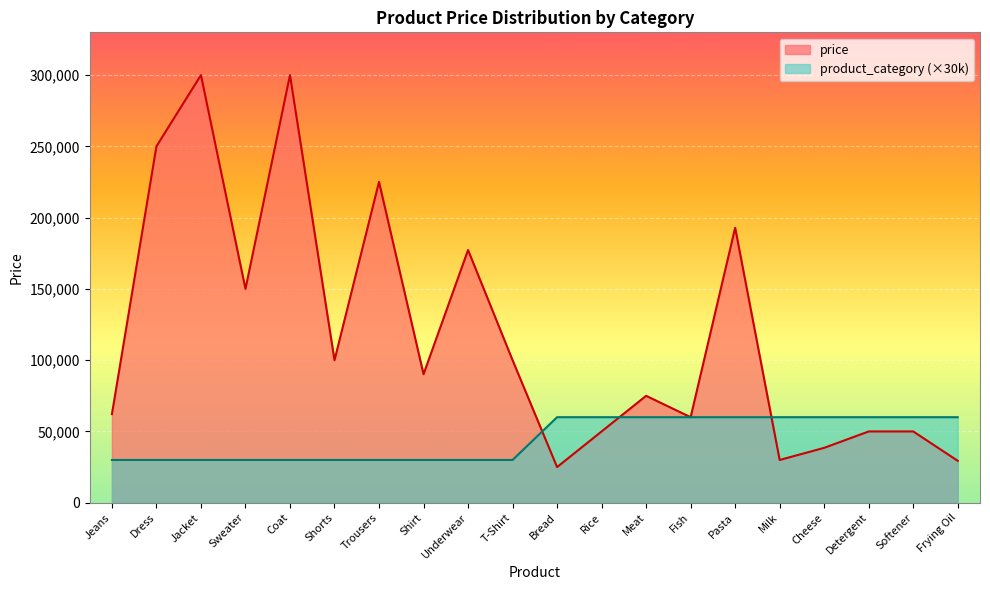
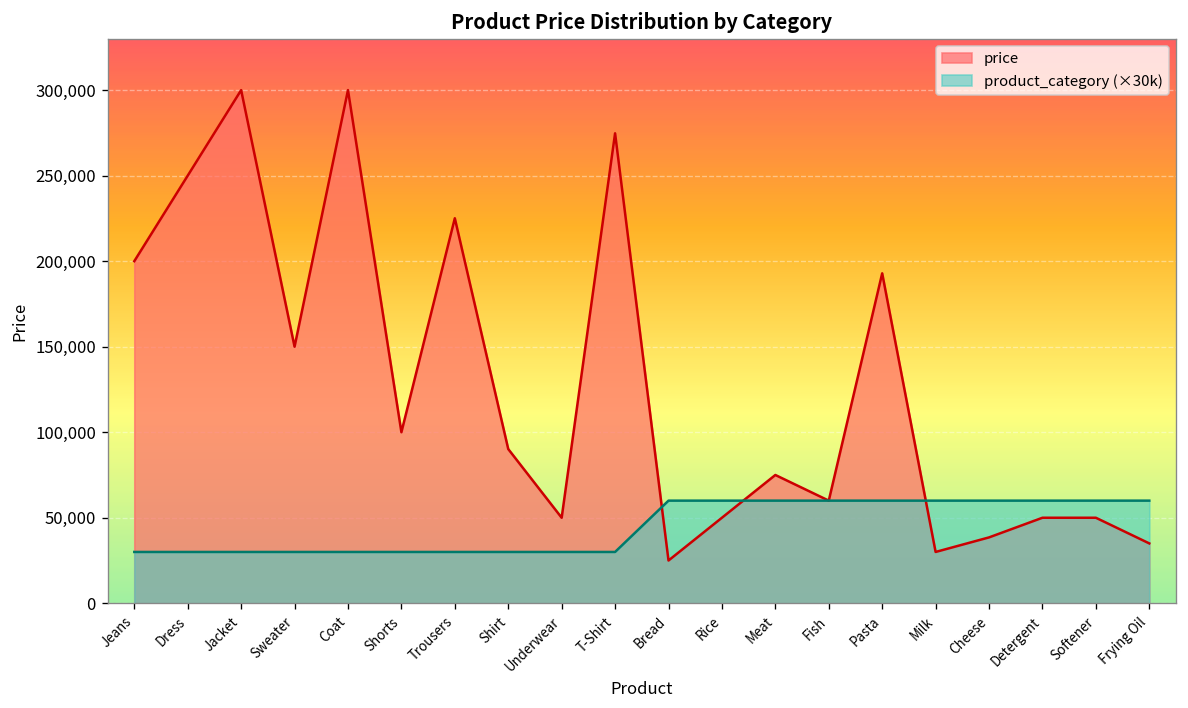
  {
    "price": {
-     "Jeans": "62,000",
+     "Jeans": "200,000",
      "Dress": "250,000",
      "Jacket": "300,000",
      "Sweater": "150,000",
      "Coat": "300,000",
      "Shorts": "100,000",
      "Trousers": "225,000",
      "Shirt": "90,000",
-     "Underwear": "177,000",
-     "T-Shirt": "100,000",
+     "Underwear": "50,000",
+     "T-Shirt": "275,000",
      "Bread": "25,000",
      "Rice": "50,000",
      "Meat": "75,000",
      "Pasta": "193,000",
      "Milk": "30,000",
      "Cheese": "39,000",
      "Detergent": "50,000",
      "Softener": "50,000",
-     "Frying Oil": "29,000"
+     "Frying Oil": "35,000"
    },
    "product_category (×30k)": {
      "Jeans": "30,000",
      "Dress": "30,000",
      "Jacket": "30,000",
      "Sweater": "30,000",
      "Coat": "30,000",
      "Shorts": "30,000",
      "Trousers": "30,000",
      "Shirt": "30,000",
      "Underwear": "30,000",
      "T-Shirt": "30,000",
      "Bread": "60,000",
      "Rice": "60,000",
      "Meat": "60,000",
      "Pasta": "60,000",
      "Milk": "60,000",
      "Cheese": "60,000",
      "Detergent": "60,000",
      "Softener": "60,000",
      "Frying Oil": "60,000"
    }
  }
